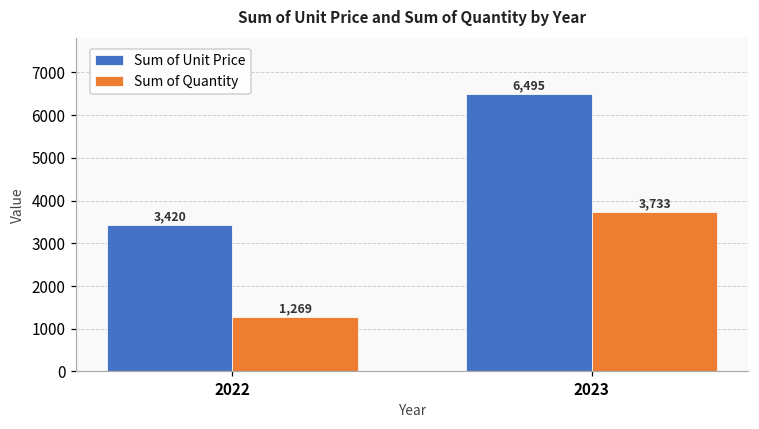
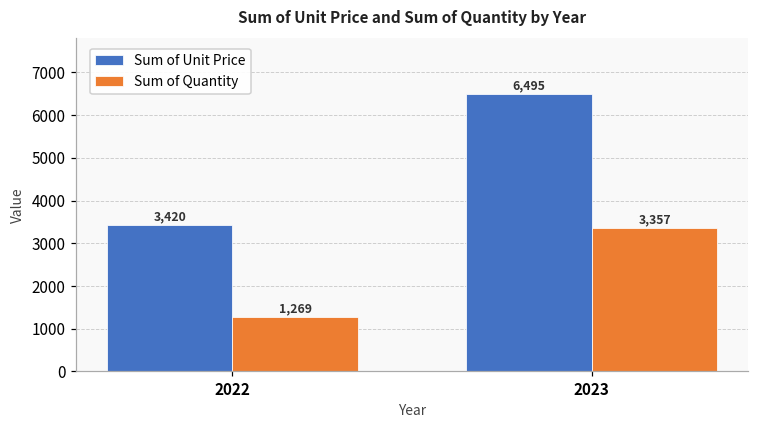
  {
    "Sum of Unit Price": {
      "2022": "3,420",
      "2023": "6,495"
    },
    "Sum of Quantity": {
      "2022": "1,269",
-     "2023": "3,733"
+     "2023": "3,357"
    }
  }
